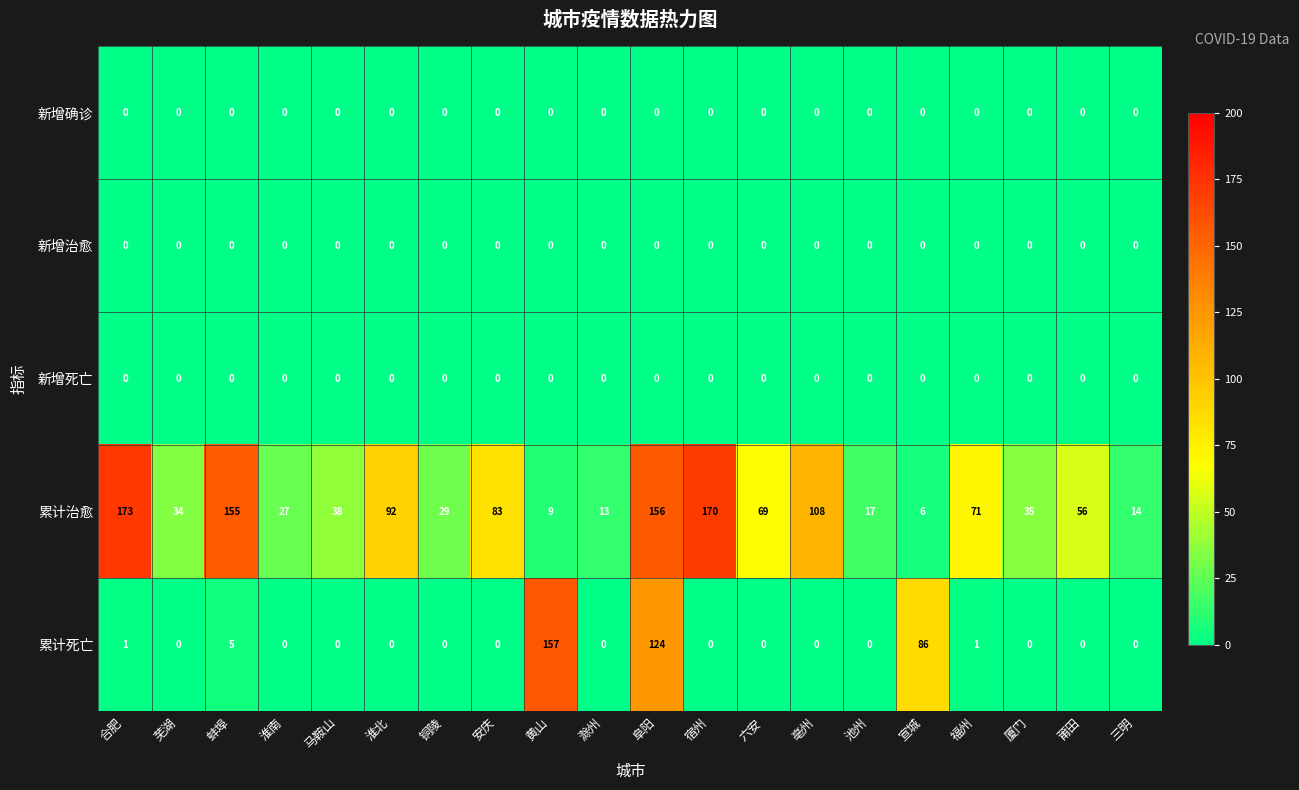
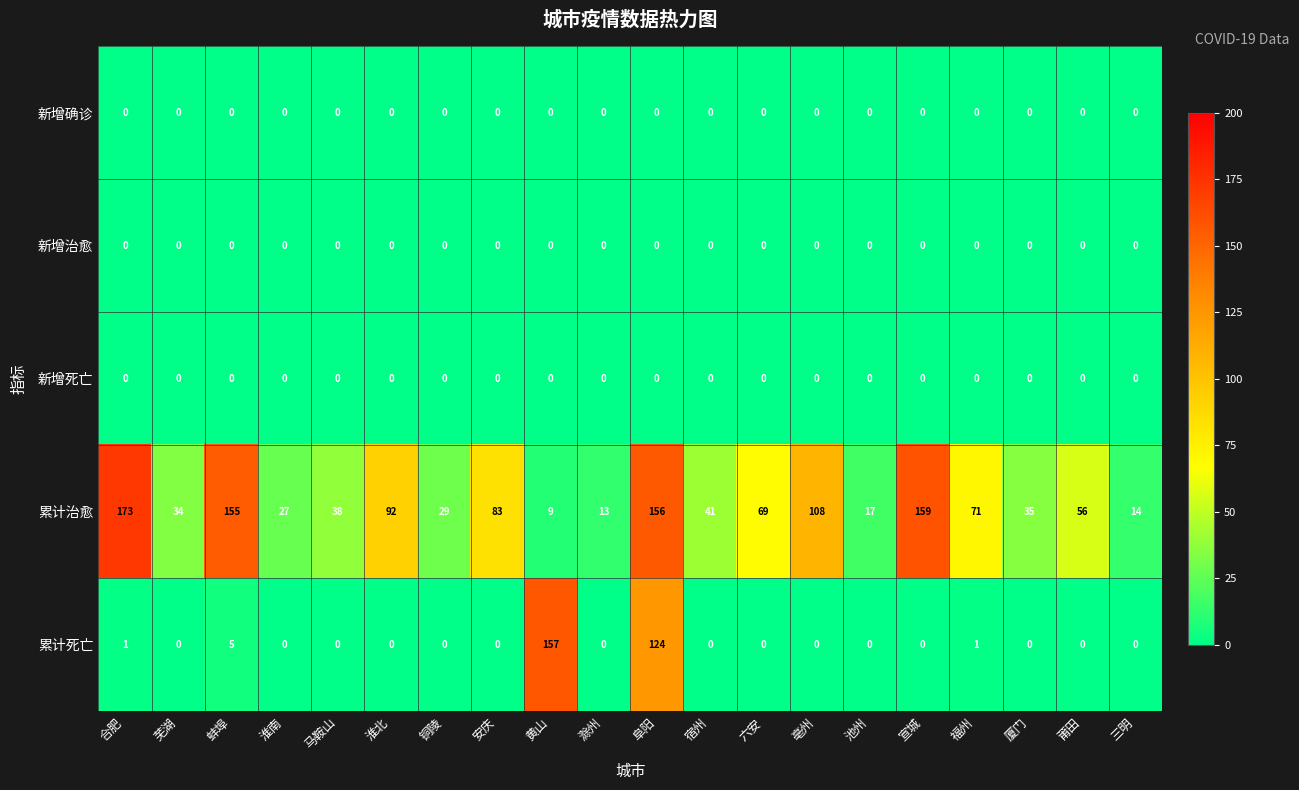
  {
    "新增确诊": {
      "合肥": 0,
      "芜湖": 0,
      "蚌埠": 0,
      "淮南": 0,
      "马鞍山": 0,
      "淮北": 0,
      "铜陵": 0,
      "安庆": 0,
      "黄山": 0,
      "滁州": 0,
      "阜阳": 0,
      "宿州": 0,
      "六安": 0,
      "亳州": 0,
      "池州": 0,
      "宣城": 0,
      "福州": 0,
      "厦门": 0,
      "莆田": 0,
      "三明": 0
    },
    "新增治愈": {
      "合肥": 0,
      "芜湖": 0,
      "蚌埠": 0,
      "淮南": 0,
      "马鞍山": 0,
      "淮北": 0,
      "铜陵": 0,
      "安庆": 0,
      "黄山": 0,
      "滁州": 0,
      "阜阳": 0,
      "宿州": 0,
      "六安": 0,
      "亳州": 0,
      "池州": 0,
      "宣城": 0,
      "福州": 0,
      "厦门": 0,
      "莆田": 0,
      "三明": 0
    },
    "新增死亡": {
      "合肥": 0,
      "芜湖": 0,
      "蚌埠": 0,
      "淮南": 0,
      "马鞍山": 0,
      "淮北": 0,
      "铜陵": 0,
      "安庆": 0,
      "黄山": 0,
      "滁州": 0,
      "阜阳": 0,
      "宿州": 0,
      "六安": 0,
      "亳州": 0,
      "池州": 0,
      "宣城": 0,
      "福州": 0,
      "厦门": 0,
      "莆田": 0,
      "三明": 0
    },
    "累计治愈": {
      "合肥": 173,
      "芜湖": 34,
      "蚌埠": 155,
      "淮南": 27,
      "马鞍山": 38,
      "淮北": 92,
      "铜陵": 29,
      "安庆": 83,
      "黄山": 9,
      "滁州": 13,
      "阜阳": 156,
-     "宿州": 170,
+     "宿州": 41,
      "六安": 69,
      "亳州": 108,
      "池州": 17,
-     "宣城": 6,
+     "宣城": 159,
      "福州": 71,
      "厦门": 35,
      "莆田": 56,
      "三明": 14
    },
    "累计死亡": {
      "合肥": 1,
      "芜湖": 0,
      "蚌埠": 5,
      "淮南": 0,
      "马鞍山": 0,
      "淮北": 0,
      "铜陵": 0,
      "安庆": 0,
      "黄山": 157,
      "滁州": 0,
      "阜阳": 124,
      "宿州": 0,
      "六安": 0,
      "亳州": 0,
      "池州": 0,
-     "宣城": 86,
+     "宣城": 0,
      "福州": 1,
      "厦门": 0,
      "莆田": 0,
      "三明": 0
    }
  }
